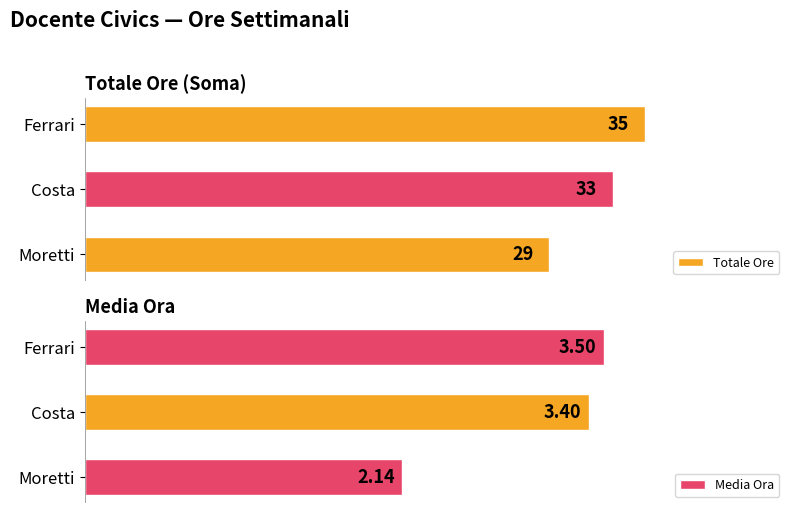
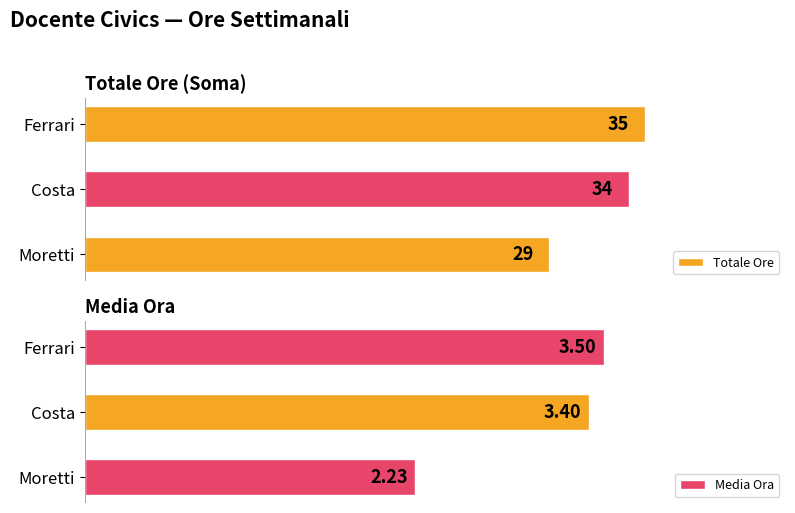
  {
    "Totale Ore (Soma)": {
      "Ferrari": 35,
-     "Costa": 33,
+     "Costa": 34,
      "Moretti": 29
    },
    "Media Ora": {
      "Ferrari": 3.50,
      "Costa": 3.40,
-     "Moretti": 2.14
+     "Moretti": 2.23
    }
  }
